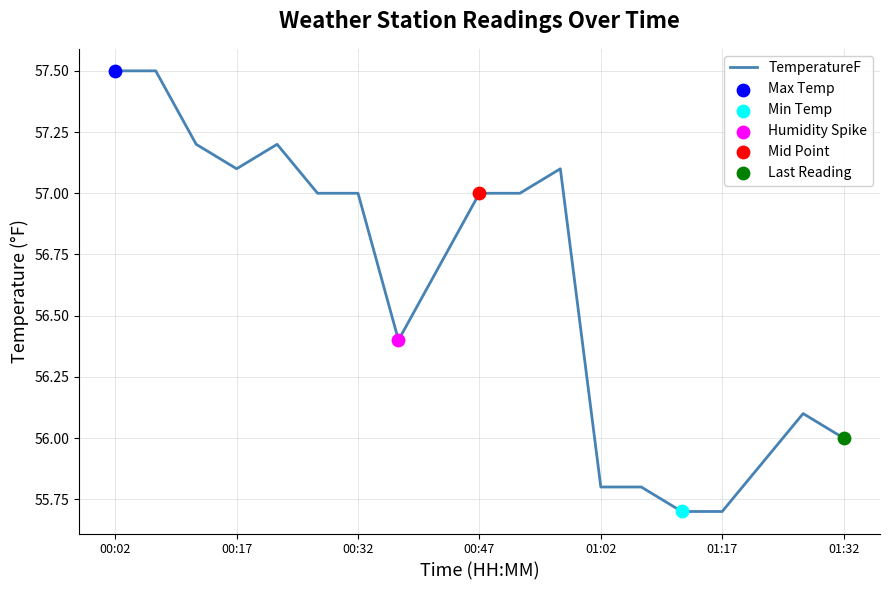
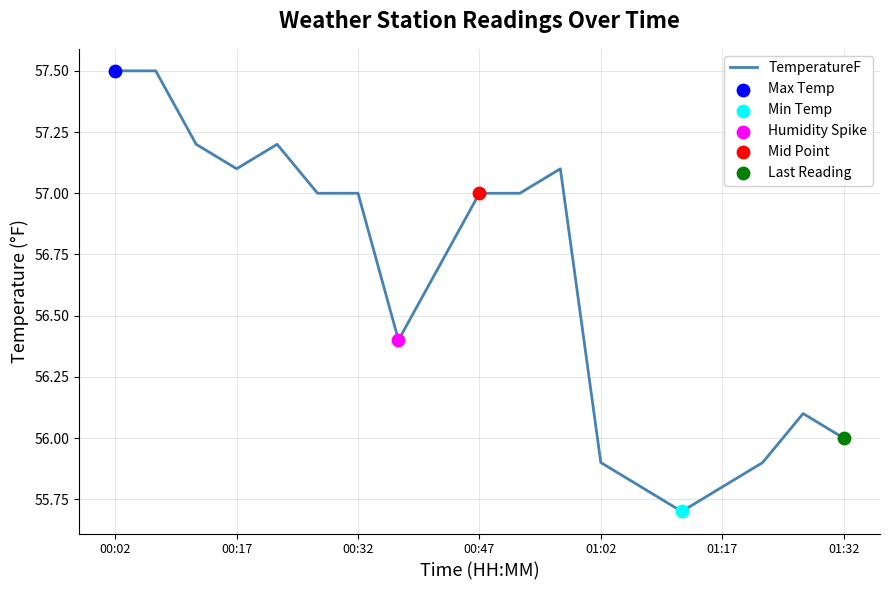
  {
    "TemperatureF": {
      "00:17": 57.1,
      "00:32": 57.0,
-     "01:02": 55.8,
-     "01:17": 55.7
+     "01:02": 55.9,
+     "01:17": 55.8
    }
  }
